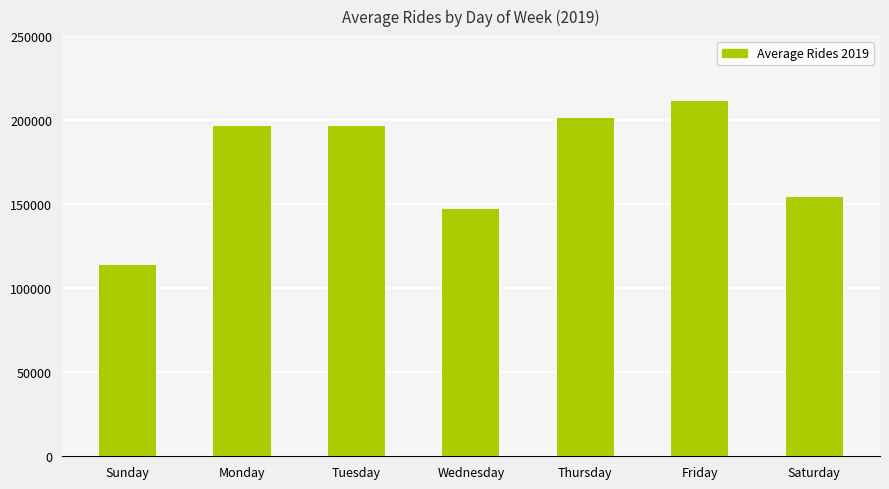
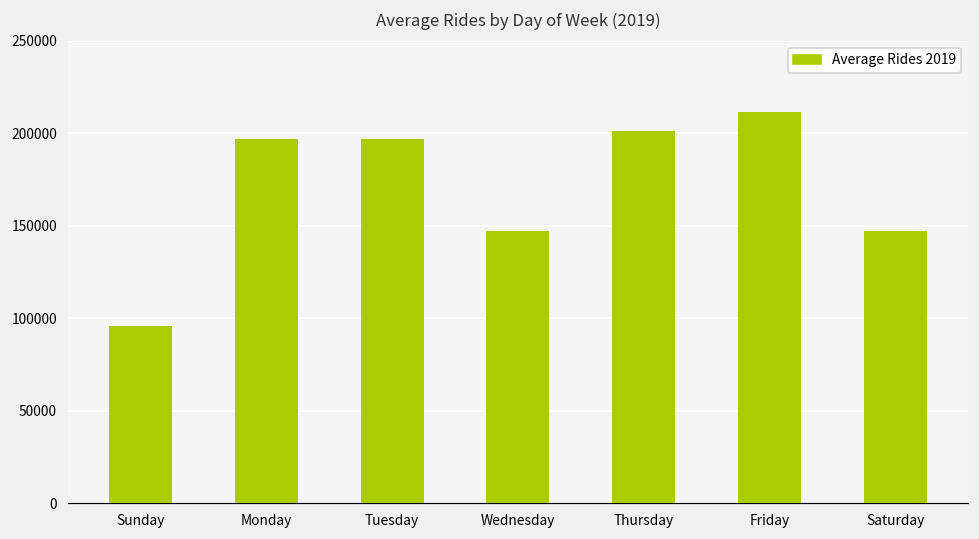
  {
-   "Sunday": 114000,
+   "Sunday": 96000,
    "Monday": 197000,
    "Tuesday": 197000,
    "Wednesday": 147000,
    "Thursday": 201000,
    "Friday": 211000,
-   "Saturday": 154000
+   "Saturday": 147000
  }
